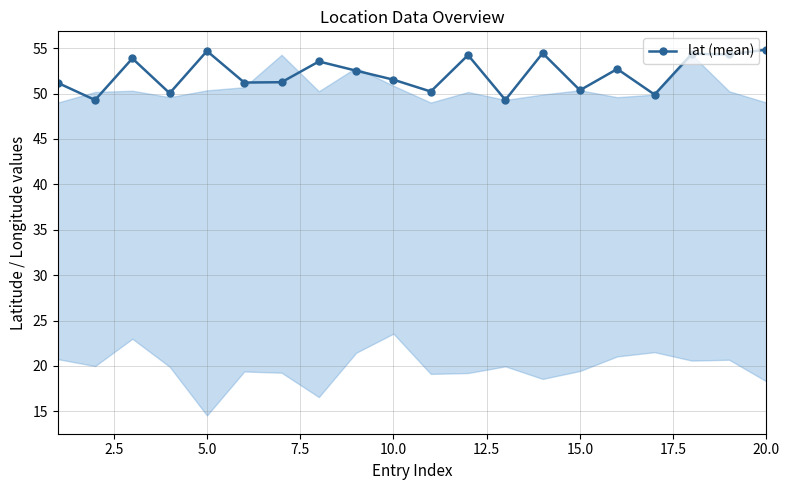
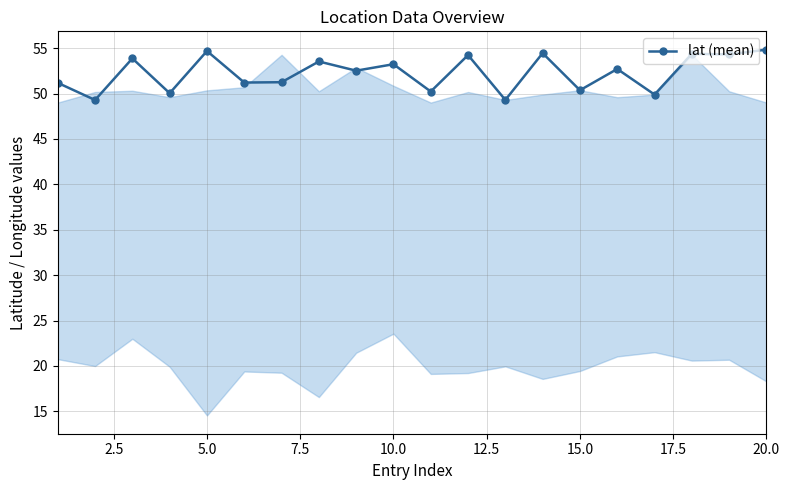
  {
    "lat (mean)": {
      "5.0": 55,
-     "10.0": 52,
+     "10.0": 53,
      "20.0": 55
    }
  }
